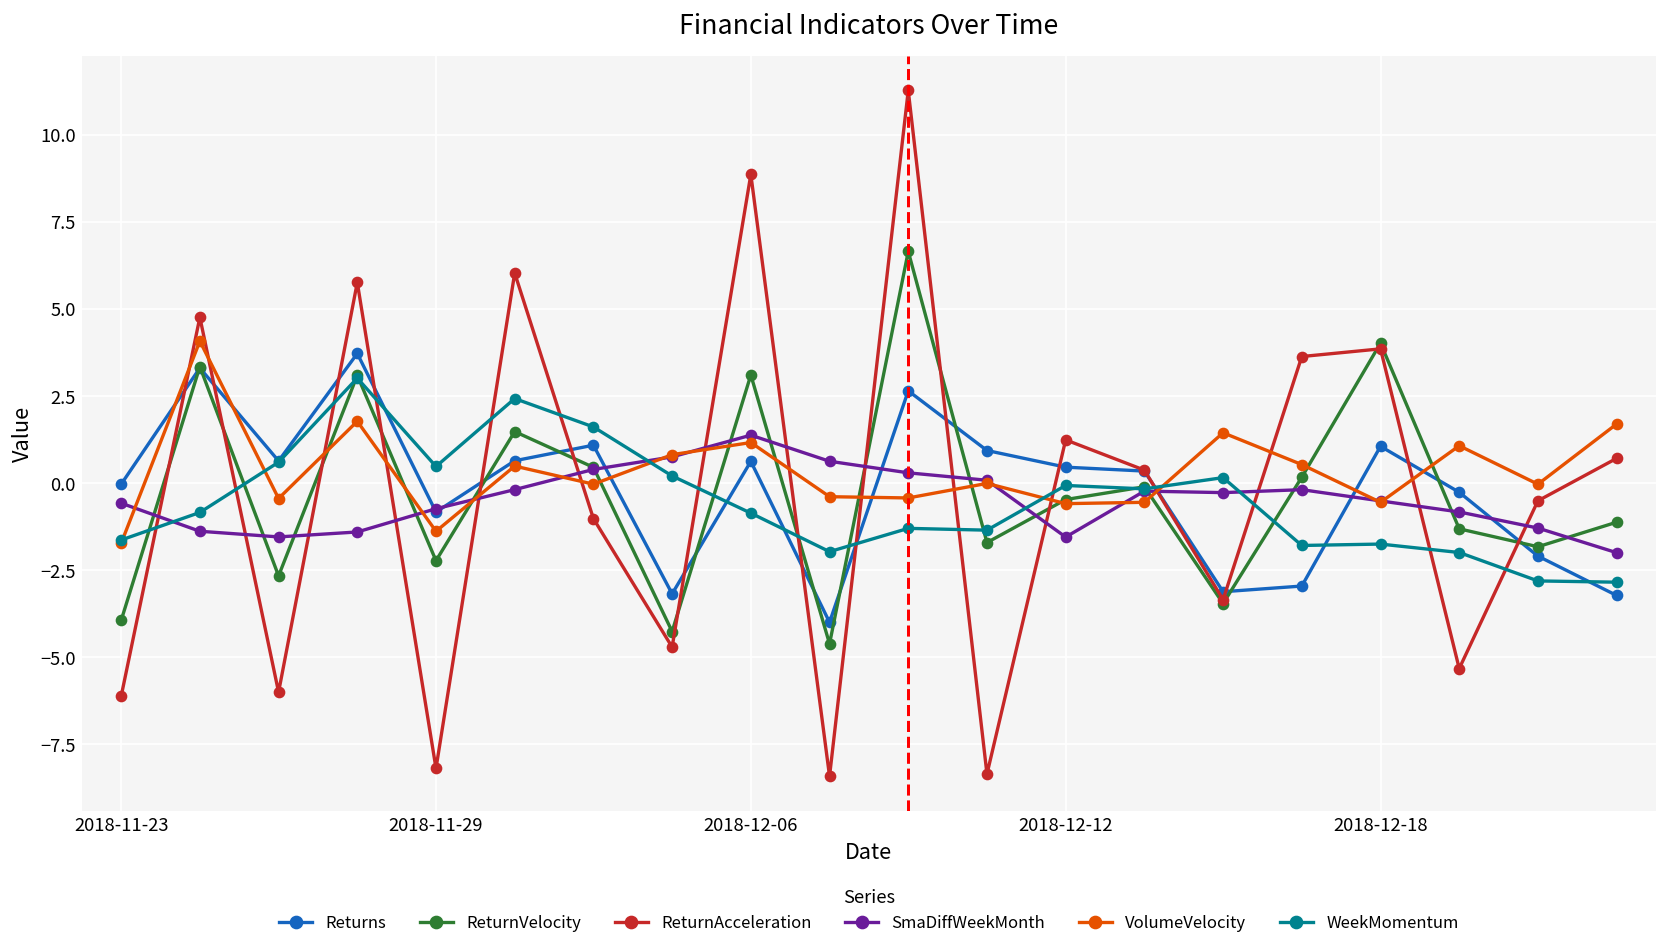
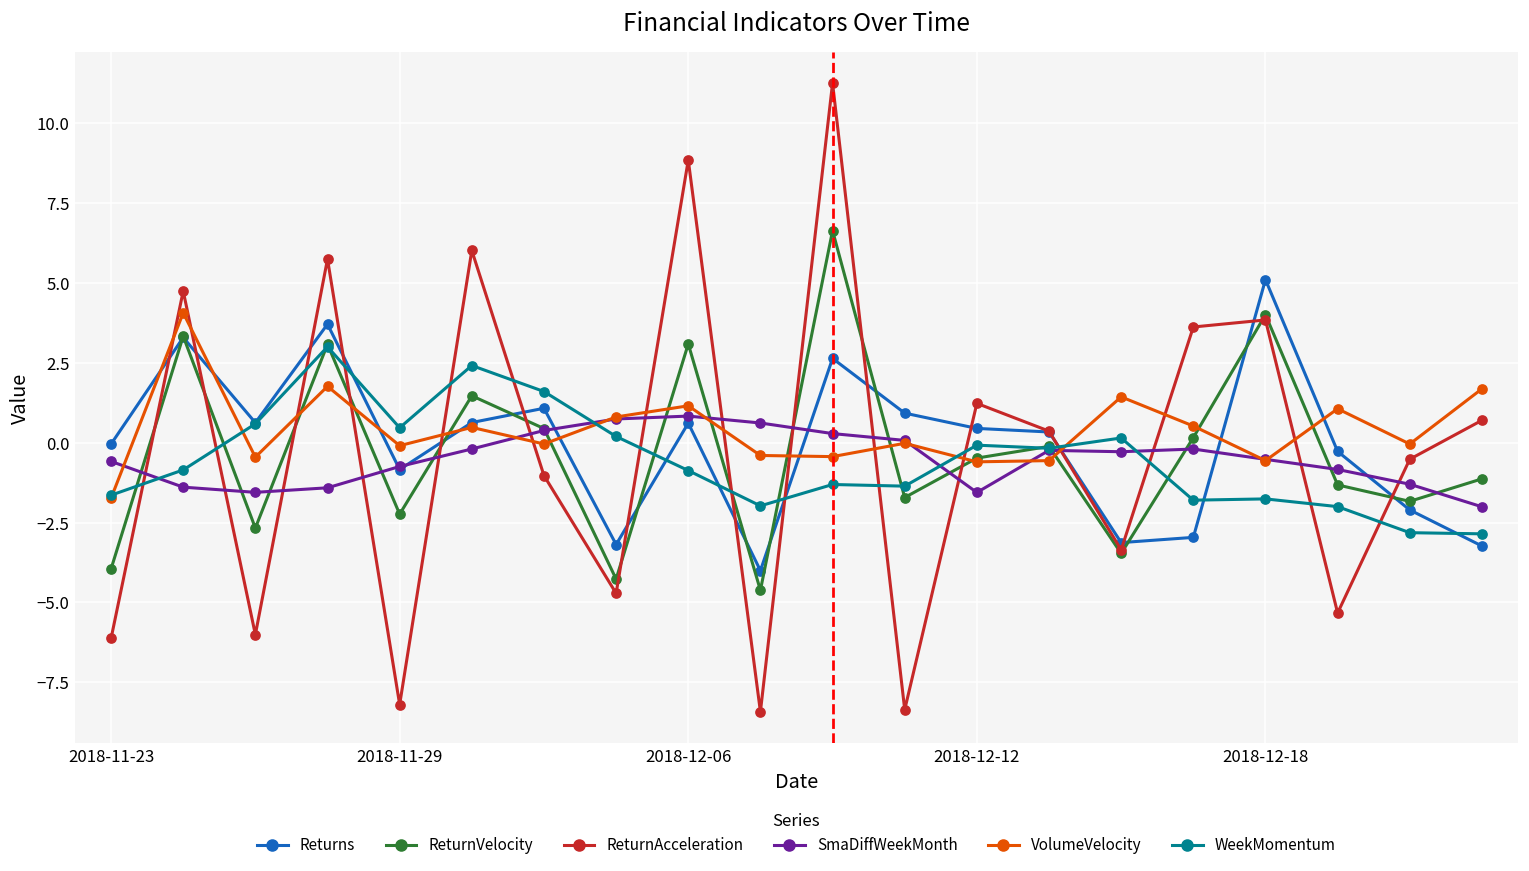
  {
    "Returns": {
      "2018-11-23": 0.0,
      "2018-11-29": -0.8,
      "2018-12-06": 0.6,
      "2018-12-12": 0.5,
-     "2018-12-18": 1.0
+     "2018-12-18": 5.1
    },
    "ReturnVelocity": {
      "2018-11-23": -3.9,
      "2018-11-29": -2.2,
      "2018-12-06": 3.1,
      "2018-12-12": -0.5,
      "2018-12-18": 4.0
    },
    "ReturnAcceleration": {
      "2018-11-23": -6.1,
      "2018-11-29": -8.2,
      "2018-12-06": 8.9,
      "2018-12-12": 1.2,
      "2018-12-18": 3.8
    },
    "SmaDiffWeekMonth": {
      "2018-11-23": -0.6,
      "2018-11-29": -0.7,
-     "2018-12-06": 1.4,
+     "2018-12-06": 0.8,
      "2018-12-12": -1.6
    },
    "VolumeVelocity": {
      "2018-11-23": -1.7,
-     "2018-11-29": -1.4,
+     "2018-11-29": -0.1,
      "2018-12-06": 1.2,
      "2018-12-12": -0.6
    },
    "WeekMomentum": {
      "2018-11-23": -1.6,
      "2018-11-29": 0.5,
      "2018-12-06": -0.9,
      "2018-12-12": -0.1,
      "2018-12-18": -1.8
    }
  }
